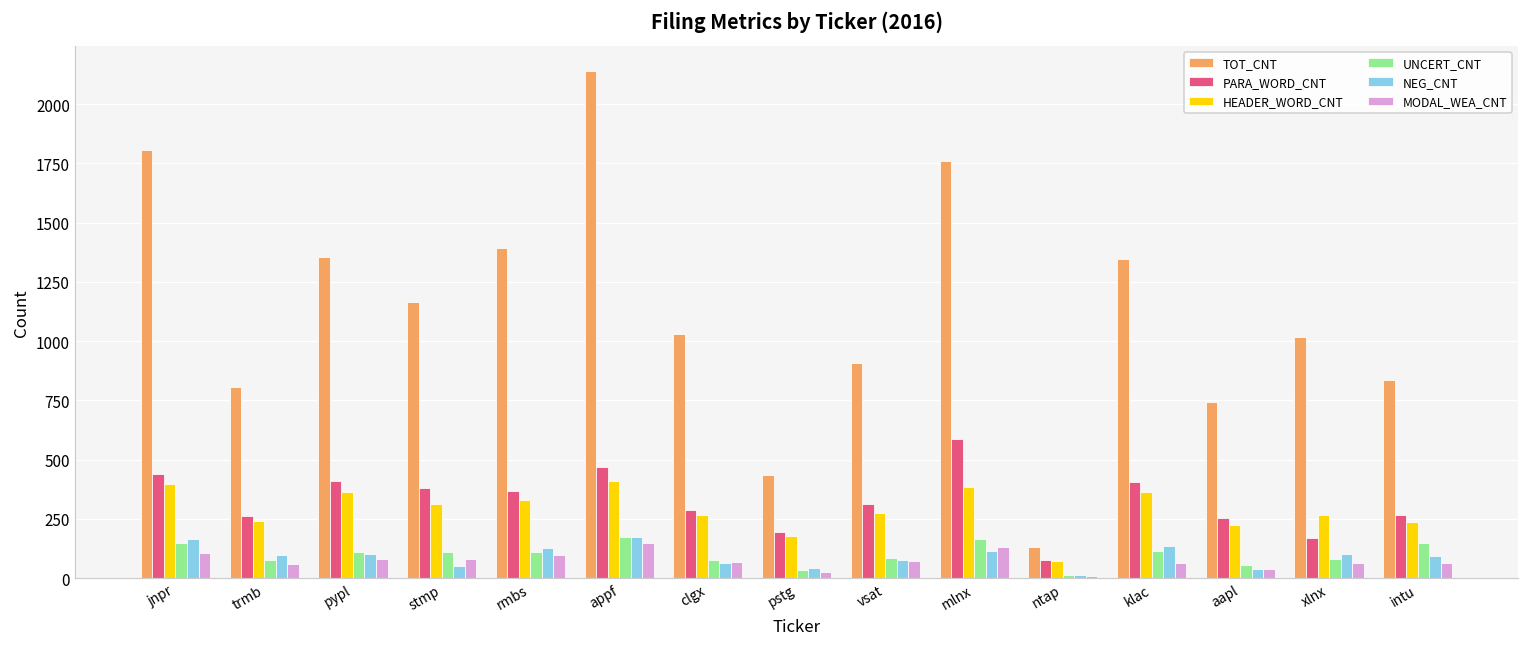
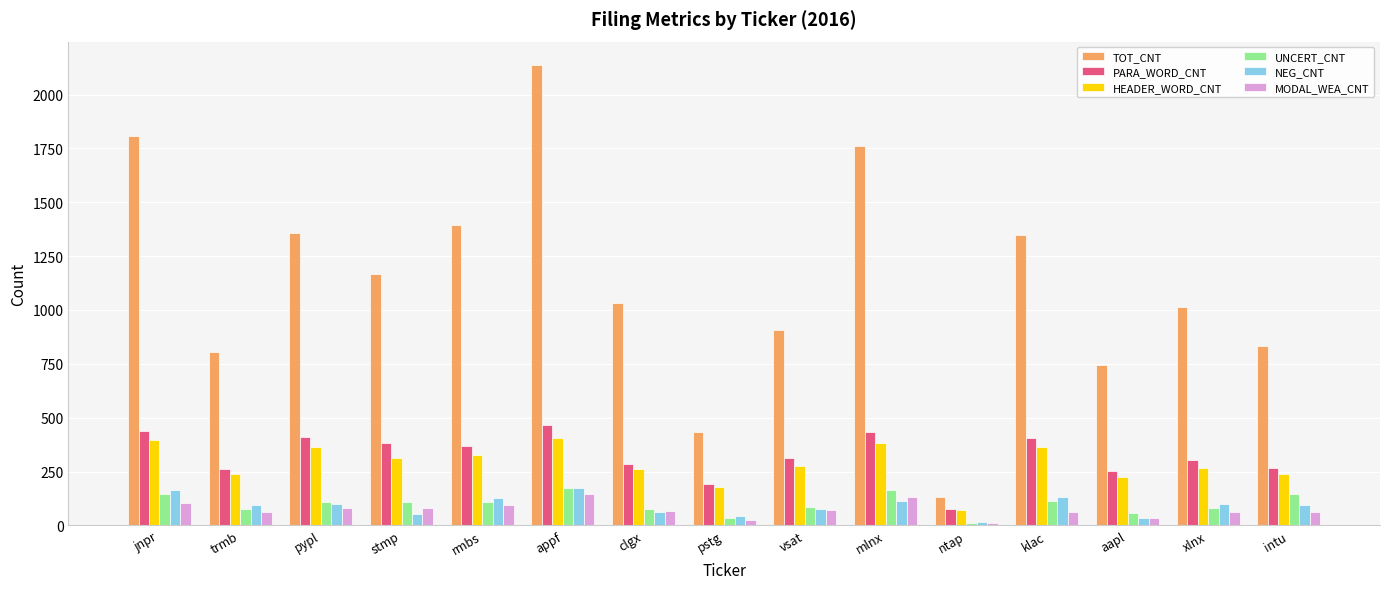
  {
    "TOT_CNT": {
      "jnpr": 1810,
      "trmb": 810,
      "pypl": 1360,
      "stmp": 1170,
      "rmbs": 1400,
      "appf": 2140,
      "clgx": 1030,
      "pstg": 430,
      "vsat": 910,
      "mlnx": 1760,
      "ntap": 130,
      "klac": 1350,
      "aapl": 740,
      "xlnx": 1020,
      "intu": 840
    },
    "PARA_WORD_CNT": {
      "jnpr": 440,
      "trmb": 260,
      "pypl": 410,
      "stmp": 380,
      "rmbs": 370,
      "appf": 470,
      "clgx": 290,
      "pstg": 190,
      "vsat": 310,
-     "mlnx": 590,
+     "mlnx": 430,
      "ntap": 80,
      "klac": 410,
      "aapl": 250,
-     "xlnx": 170,
+     "xlnx": 300,
      "intu": 270
    },
    "HEADER_WORD_CNT": {
      "jnpr": 400,
      "trmb": 240,
      "pypl": 360,
      "stmp": 310,
      "rmbs": 330,
      "appf": 410,
      "clgx": 260,
      "pstg": 180,
      "vsat": 280,
      "mlnx": 380,
      "ntap": 70,
      "klac": 370,
      "aapl": 230,
      "xlnx": 270,
      "intu": 240
    },
    "UNCERT_CNT": {
      "jnpr": 150,
      "trmb": 80,
      "pypl": 110,
      "stmp": 110,
      "rmbs": 110,
      "appf": 170,
      "clgx": 80,
      "pstg": 30,
      "vsat": 80,
      "mlnx": 170,
      "ntap": 10,
      "klac": 110,
      "aapl": 60,
      "xlnx": 80,
      "intu": 150
    },
    "NEG_CNT": {
      "jnpr": 160,
      "trmb": 100,
      "pypl": 100,
      "stmp": 50,
      "rmbs": 130,
      "appf": 170,
      "clgx": 60,
      "pstg": 40,
      "vsat": 80,
      "mlnx": 110,
      "ntap": 10,
      "klac": 130,
      "aapl": 40,
      "xlnx": 100,
      "intu": 90
    },
    "MODAL_WEA_CNT": {
      "jnpr": 110,
      "trmb": 60,
      "pypl": 80,
      "stmp": 80,
      "rmbs": 100,
      "appf": 150,
      "clgx": 70,
      "pstg": 20,
      "vsat": 70,
      "mlnx": 130,
      "klac": 60,
      "aapl": 40,
      "xlnx": 60,
      "intu": 60
    }
  }
